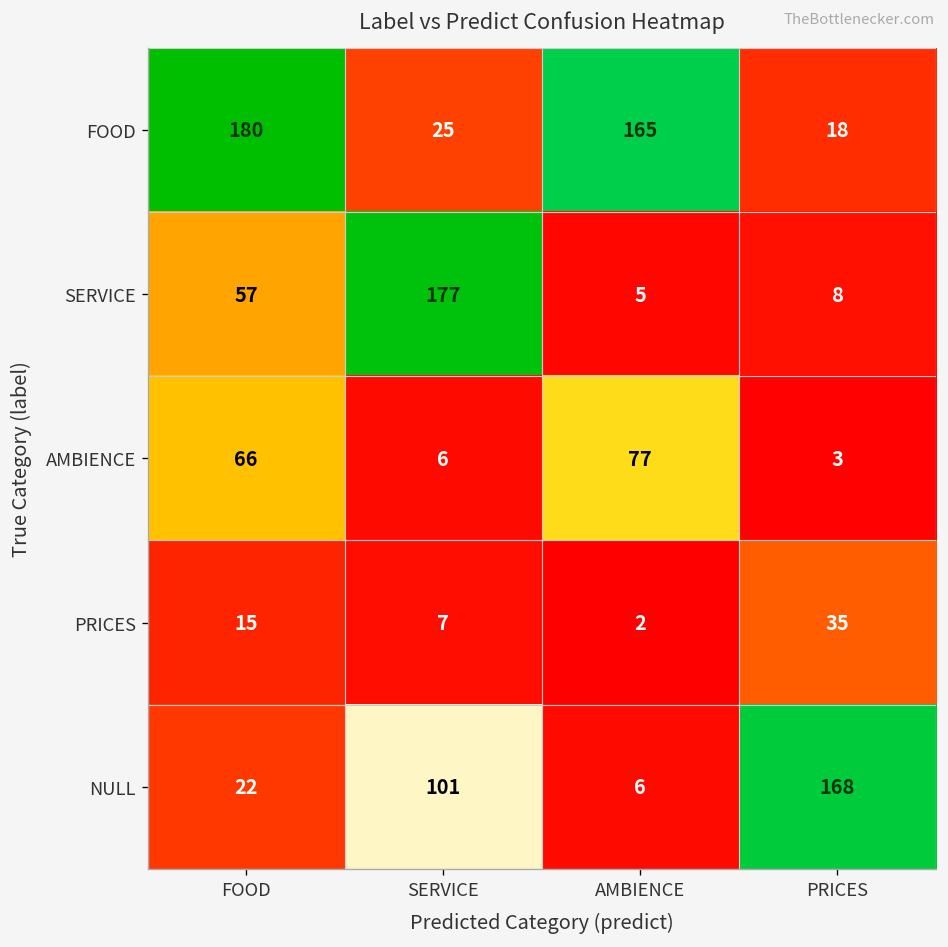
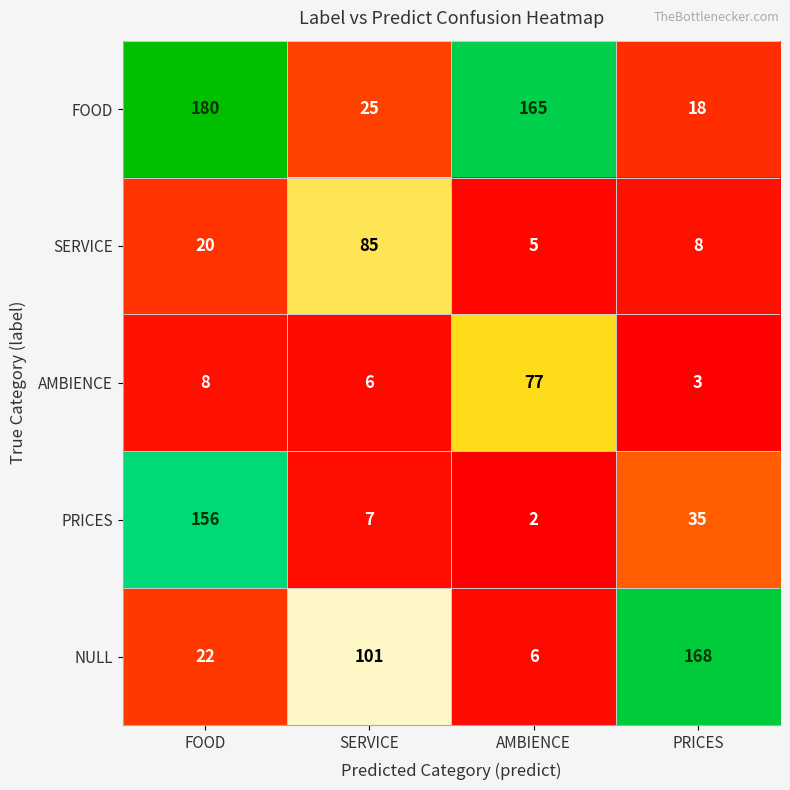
  {
    "FOOD": {
      "FOOD": 180,
      "SERVICE": 25,
      "AMBIENCE": 165,
      "PRICES": 18
    },
    "SERVICE": {
-     "FOOD": 57,
-     "SERVICE": 177,
+     "FOOD": 20,
+     "SERVICE": 85,
      "AMBIENCE": 5,
      "PRICES": 8
    },
    "AMBIENCE": {
-     "FOOD": 66,
+     "FOOD": 8,
      "SERVICE": 6,
      "AMBIENCE": 77,
      "PRICES": 3
    },
    "PRICES": {
-     "FOOD": 15,
+     "FOOD": 156,
      "SERVICE": 7,
      "AMBIENCE": 2,
      "PRICES": 35
    },
    "NULL": {
      "FOOD": 22,
      "SERVICE": 101,
      "AMBIENCE": 6,
      "PRICES": 168
    }
  }
